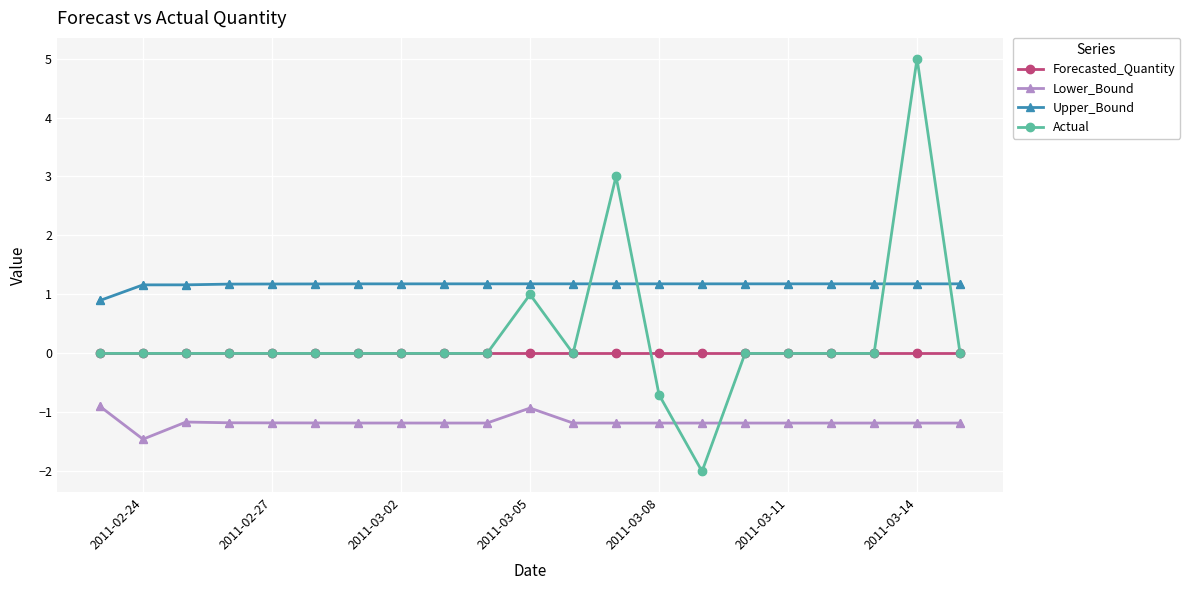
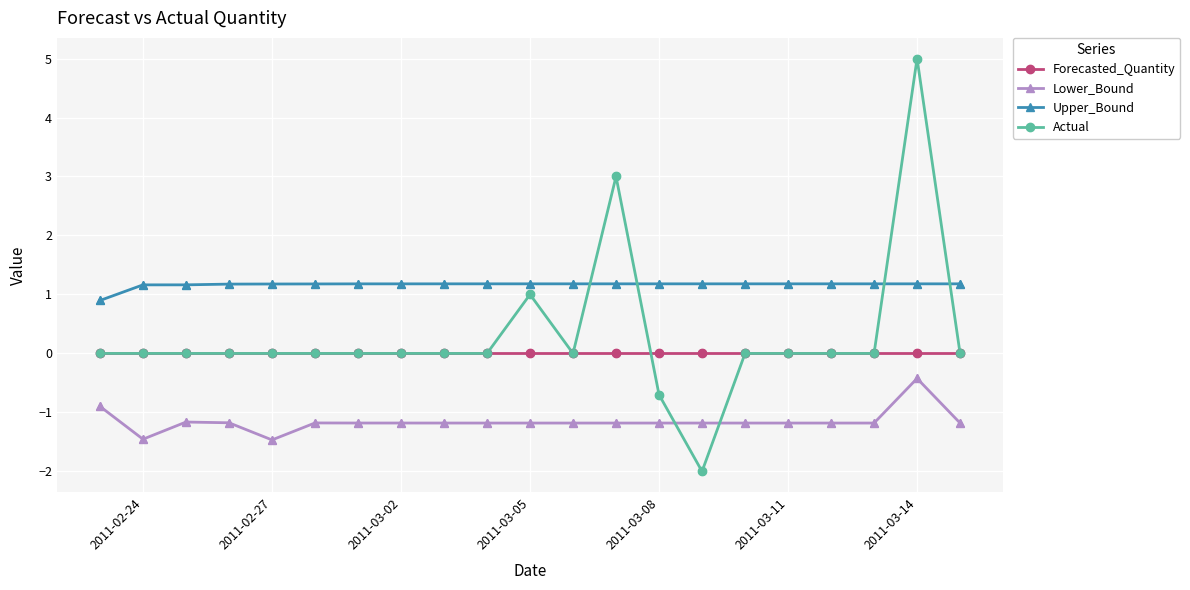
  {
    "Forecasted_Quantity": {
      "2011-03-05": 0.0,
      "2011-03-08": 0.0,
      "2011-03-14": 0.0
    },
    "Lower_Bound": {
      "2011-02-24": -1.5,
-     "2011-02-27": -1.2,
+     "2011-02-27": -1.5,
      "2011-03-02": -1.2,
-     "2011-03-05": -0.9,
+     "2011-03-05": -1.2,
      "2011-03-08": -1.2,
      "2011-03-11": -1.2,
-     "2011-03-14": -1.2
+     "2011-03-14": -0.4
    },
    "Upper_Bound": {
      "2011-02-24": 1.2,
      "2011-02-27": 1.2,
      "2011-03-02": 1.2,
      "2011-03-05": 1.2,
      "2011-03-08": 1.2,
      "2011-03-11": 1.2,
      "2011-03-14": 1.2
    },
    "Actual": {
      "2011-03-05": 1.0,
      "2011-03-08": -0.7,
      "2011-03-14": 5.0
    }
  }
